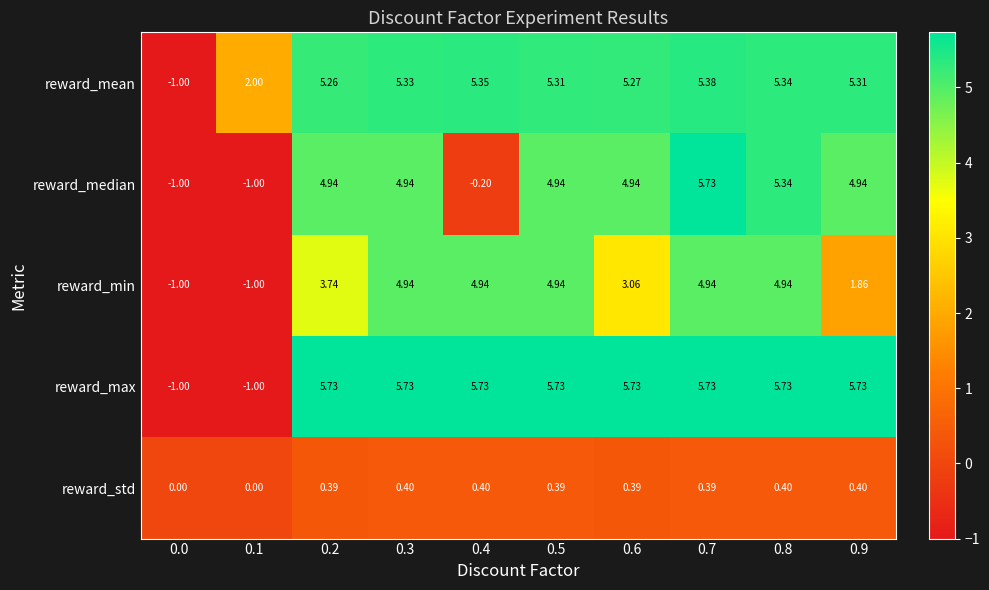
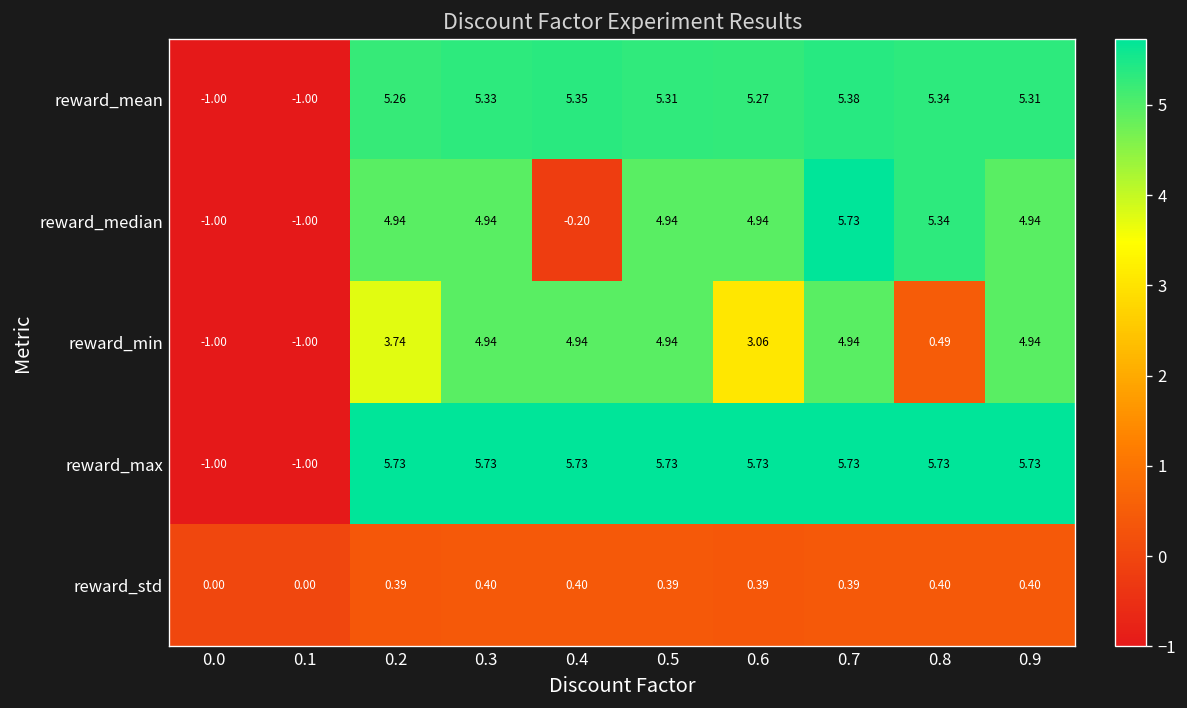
  {
    "reward_mean": {
      "0.0": -1.00,
-     "0.1": 2.00,
+     "0.1": -1.00,
      "0.2": 5.26,
      "0.3": 5.33,
      "0.4": 5.35,
      "0.5": 5.31,
      "0.6": 5.27,
      "0.7": 5.38,
      "0.8": 5.34,
      "0.9": 5.31
    },
    "reward_median": {
      "0.0": -1.00,
      "0.1": -1.00,
      "0.2": 4.94,
      "0.3": 4.94,
      "0.4": -0.20,
      "0.5": 4.94,
      "0.6": 4.94,
      "0.7": 5.73,
      "0.8": 5.34,
      "0.9": 4.94
    },
    "reward_min": {
      "0.0": -1.00,
      "0.1": -1.00,
      "0.2": 3.74,
      "0.3": 4.94,
      "0.4": 4.94,
      "0.5": 4.94,
      "0.6": 3.06,
      "0.7": 4.94,
-     "0.8": 4.94,
-     "0.9": 1.86
+     "0.8": 0.49,
+     "0.9": 4.94
    },
    "reward_max": {
      "0.0": -1.00,
      "0.1": -1.00,
      "0.2": 5.73,
      "0.3": 5.73,
      "0.4": 5.73,
      "0.5": 5.73,
      "0.6": 5.73,
      "0.7": 5.73,
      "0.8": 5.73,
      "0.9": 5.73
    },
    "reward_std": {
      "0.0": 0.00,
      "0.1": 0.00,
      "0.2": 0.39,
      "0.3": 0.40,
      "0.4": 0.40,
      "0.5": 0.39,
      "0.6": 0.39,
      "0.7": 0.39,
      "0.8": 0.40,
      "0.9": 0.40
    }
  }
